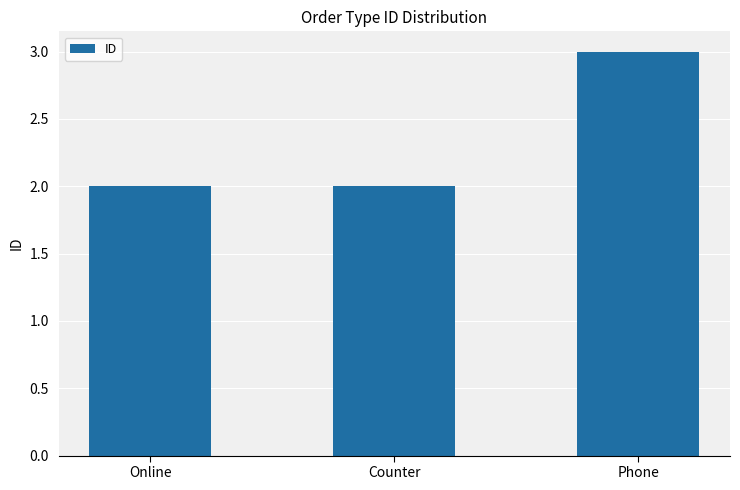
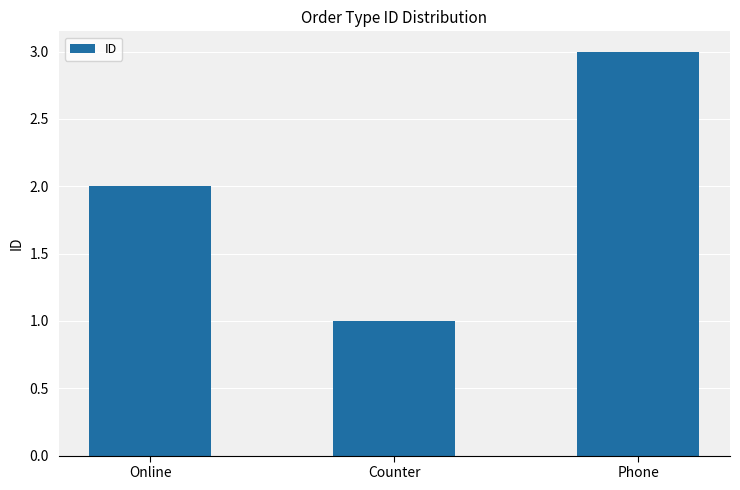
  {
    "Online": 2,
-   "Counter": 2,
+   "Counter": 1,
    "Phone": 3
  }
